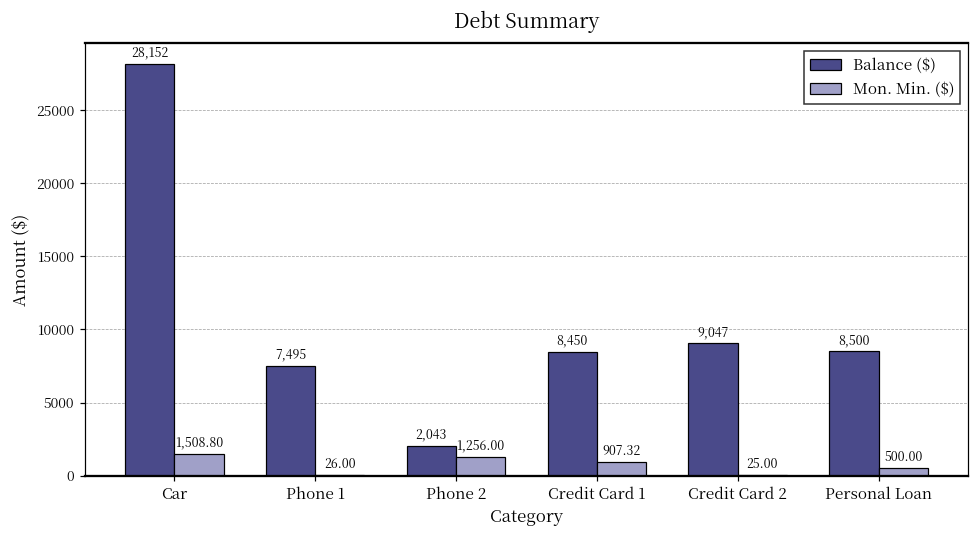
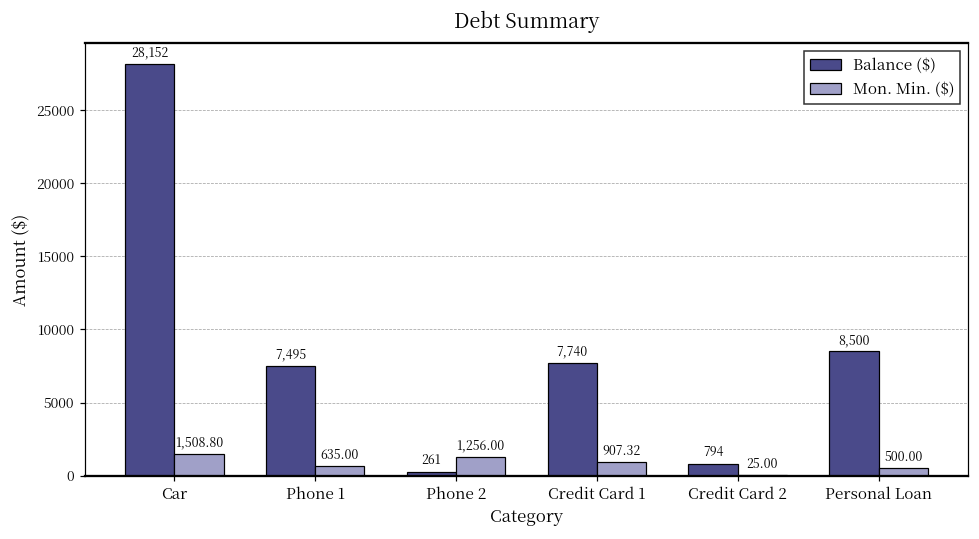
  {
    "Balance ($)": {
      "Car": "28,152",
      "Phone 1": "7,495",
-     "Phone 2": "2,043",
-     "Credit Card 1": "8,450",
-     "Credit Card 2": "9,047",
+     "Phone 2": "261",
+     "Credit Card 1": "7,740",
+     "Credit Card 2": "794",
      "Personal Loan": "8,500"
    },
    "Mon. Min. ($)": {
      "Car": "1,508.80",
-     "Phone 1": "26.00",
+     "Phone 1": "635.00",
      "Phone 2": "1,256.00",
      "Credit Card 1": "907.32",
      "Credit Card 2": "25.00",
      "Personal Loan": "500.00"
    }
  }
